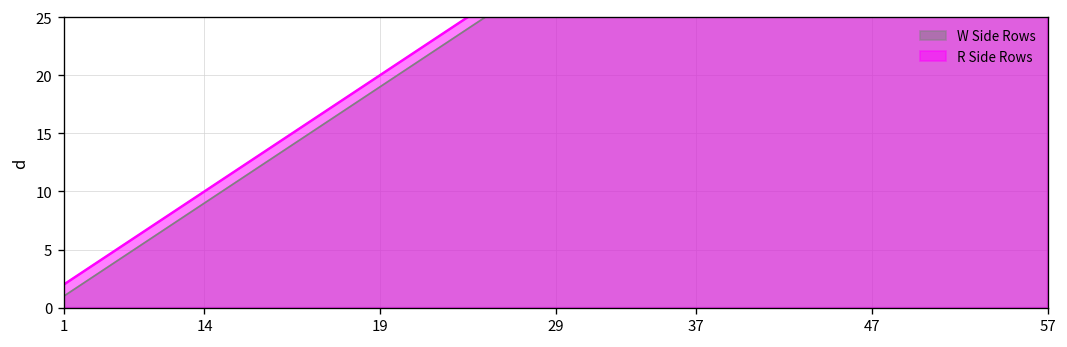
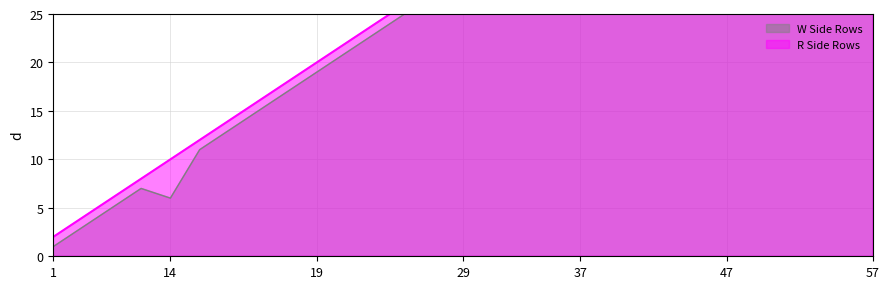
  {
    "W Side Rows": {
-     "14": 9
+     "14": 6
    },
    "R Side Rows": {
      "14": 10
    }
  }
